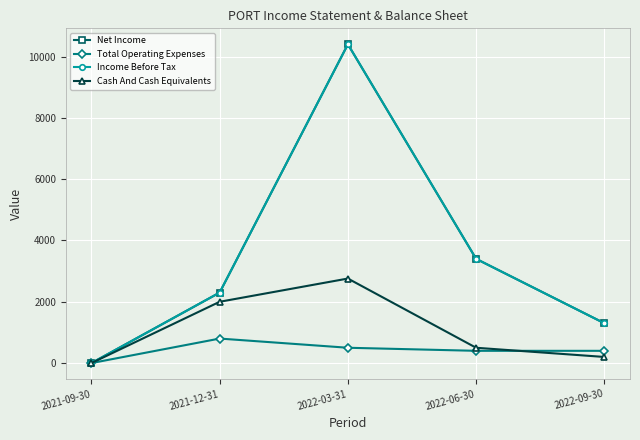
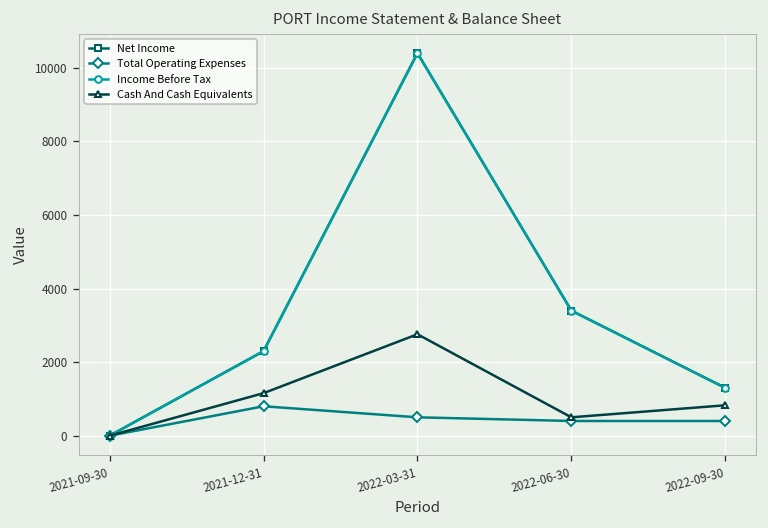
  {
    "Cash And Cash Equivalents": {
-     "2021-12-31": 2000,
+     "2021-12-31": 1200,
      "2022-03-31": 2800,
      "2022-06-30": 500,
-     "2022-09-30": 200
+     "2022-09-30": 800
    }
  }
